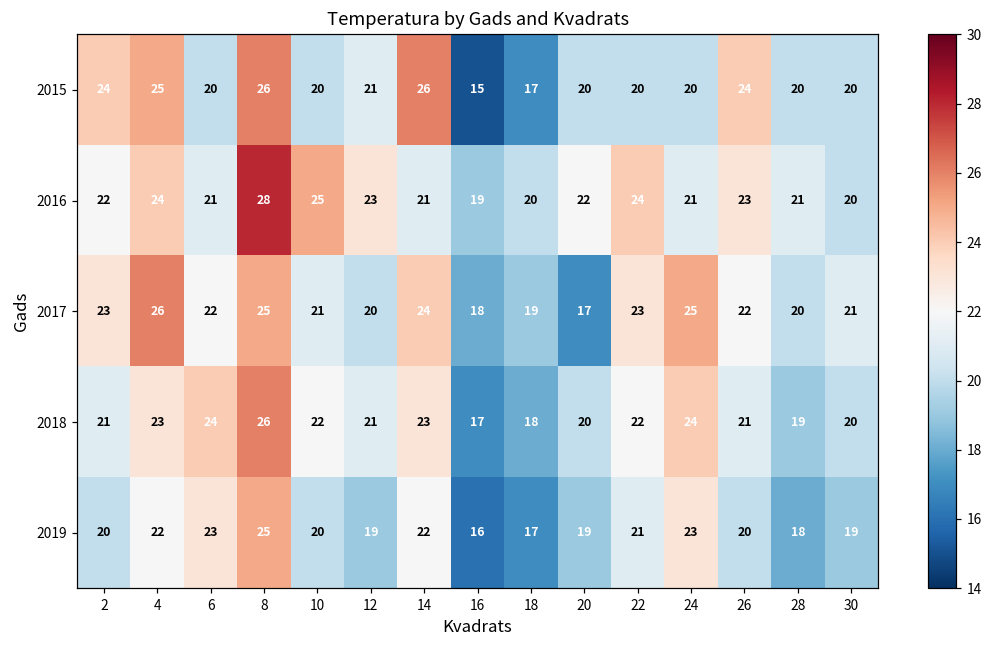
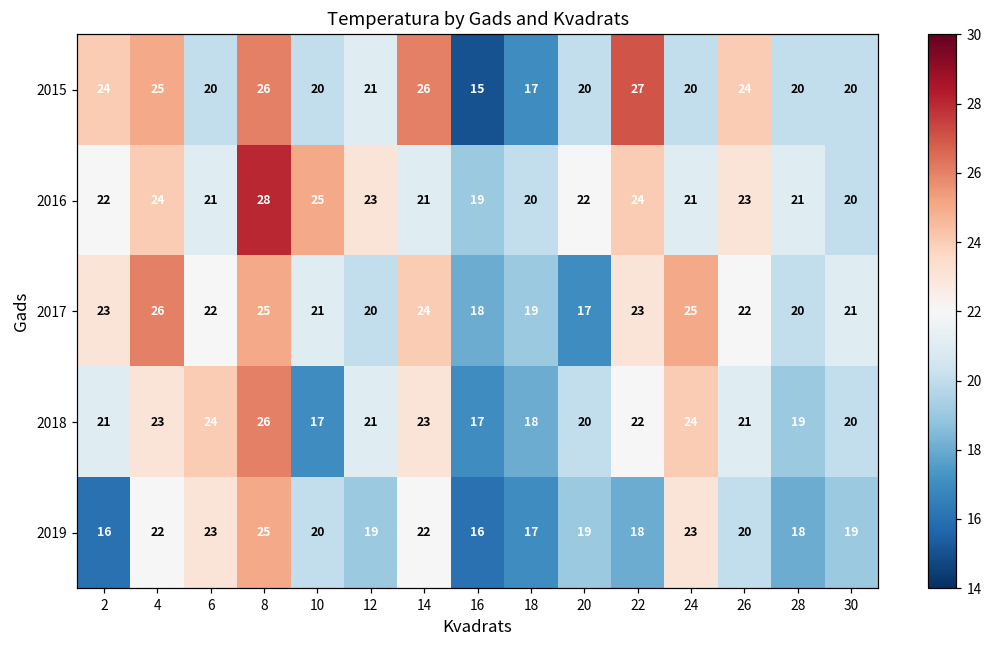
  {
    "2015": {
      "2": 24,
      "4": 25,
      "6": 20,
      "8": 26,
      "10": 20,
      "12": 21,
      "14": 26,
      "16": 15,
      "18": 17,
      "20": 20,
-     "22": 20,
+     "22": 27,
      "24": 20,
      "26": 24,
      "28": 20,
      "30": 20
    },
    "2016": {
      "2": 22,
      "4": 24,
      "6": 21,
      "8": 28,
      "10": 25,
      "12": 23,
      "14": 21,
      "16": 19,
      "18": 20,
      "20": 22,
      "22": 24,
      "24": 21,
      "26": 23,
      "28": 21,
      "30": 20
    },
    "2017": {
      "2": 23,
      "4": 26,
      "6": 22,
      "8": 25,
      "10": 21,
      "12": 20,
      "14": 24,
      "16": 18,
      "18": 19,
      "20": 17,
      "22": 23,
      "24": 25,
      "26": 22,
      "28": 20,
      "30": 21
    },
    "2018": {
      "2": 21,
      "4": 23,
      "6": 24,
      "8": 26,
-     "10": 22,
+     "10": 17,
      "12": 21,
      "14": 23,
      "16": 17,
      "18": 18,
      "20": 20,
      "22": 22,
      "24": 24,
      "26": 21,
      "28": 19,
      "30": 20
    },
    "2019": {
-     "2": 20,
+     "2": 16,
      "4": 22,
      "6": 23,
      "8": 25,
      "10": 20,
      "12": 19,
      "14": 22,
      "16": 16,
      "18": 17,
      "20": 19,
-     "22": 21,
+     "22": 18,
      "24": 23,
      "26": 20,
      "28": 18,
      "30": 19
    }
  }
